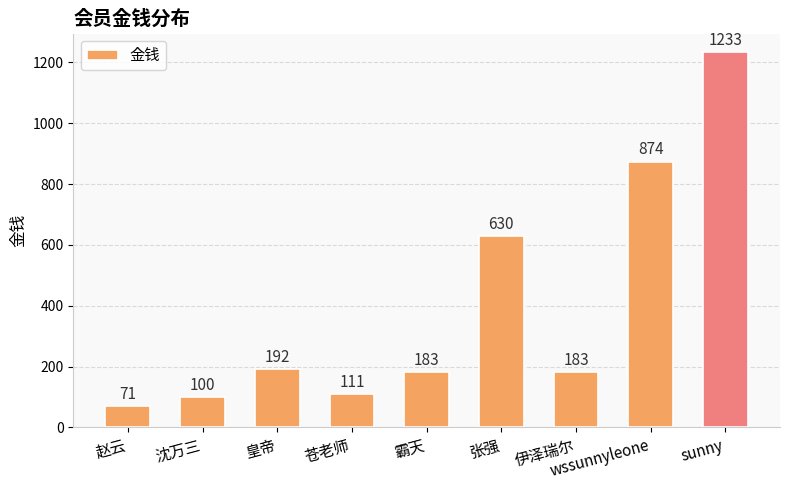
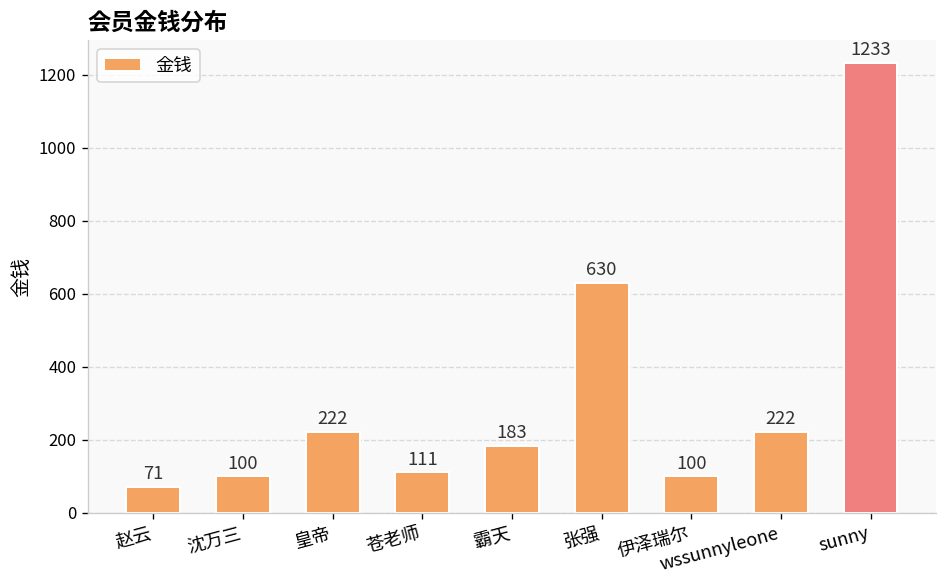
  {
    "赵云": 71,
    "沈万三": 100,
-   "皇帝": 192,
+   "皇帝": 222,
    "苍老师": 111,
    "霸天": 183,
    "张强": 630,
-   "伊泽瑞尔": 183,
-   "wssunnyleone": 874,
+   "伊泽瑞尔": 100,
+   "wssunnyleone": 222,
    "sunny": 1233
  }
